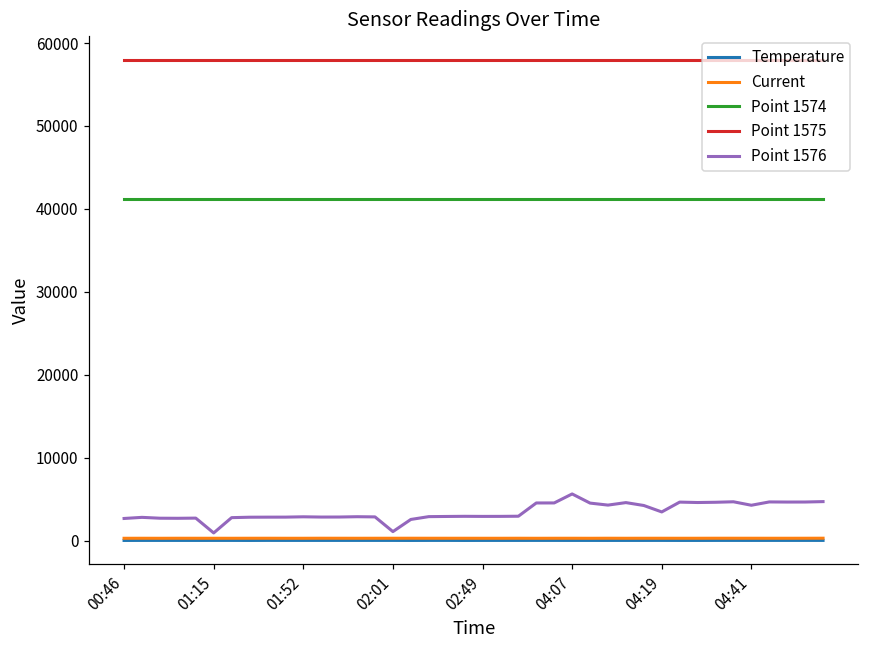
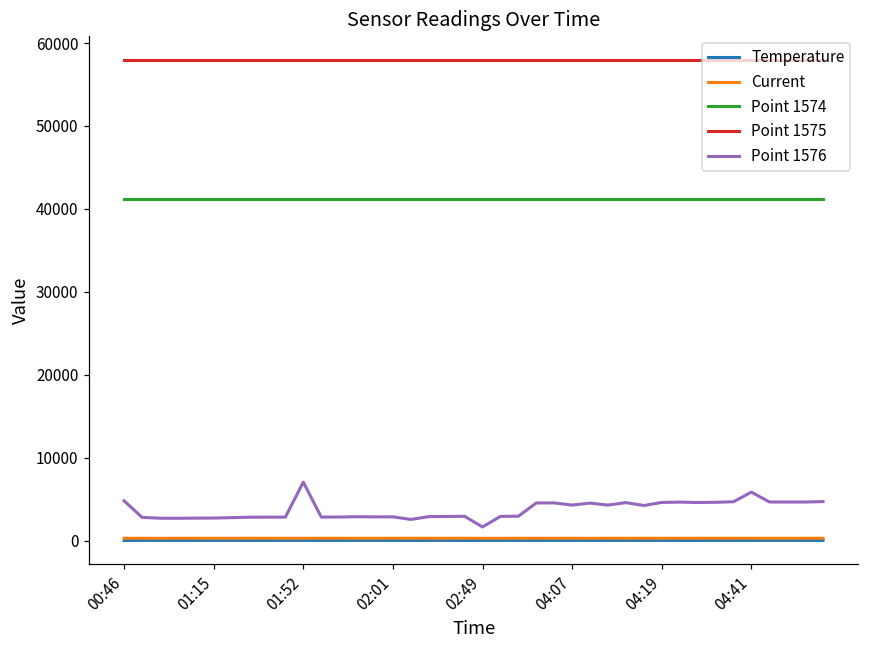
  {
    "Point 1574": {
      "00:46": 41000,
      "01:15": 41000,
      "01:52": 41000,
      "02:01": 41000,
      "02:49": 41000,
      "04:07": 41000,
      "04:19": 41000,
      "04:41": 41000
    },
    "Point 1575": {
      "00:46": 58000,
      "01:15": 58000,
      "01:52": 58000,
      "02:01": 58000,
      "02:49": 58000,
      "04:07": 58000,
      "04:19": 58000
    },
    "Point 1576": {
-     "00:46": 3000,
-     "01:15": 1000,
-     "01:52": 3000,
-     "02:01": 1000,
-     "02:49": 3000,
-     "04:07": 6000,
-     "04:19": 3000,
-     "04:41": 4000
+     "00:46": 5000,
+     "01:15": 3000,
+     "01:52": 7000,
+     "02:01": 3000,
+     "02:49": 2000,
+     "04:07": 4000,
+     "04:19": 5000,
+     "04:41": 6000
    }
  }
